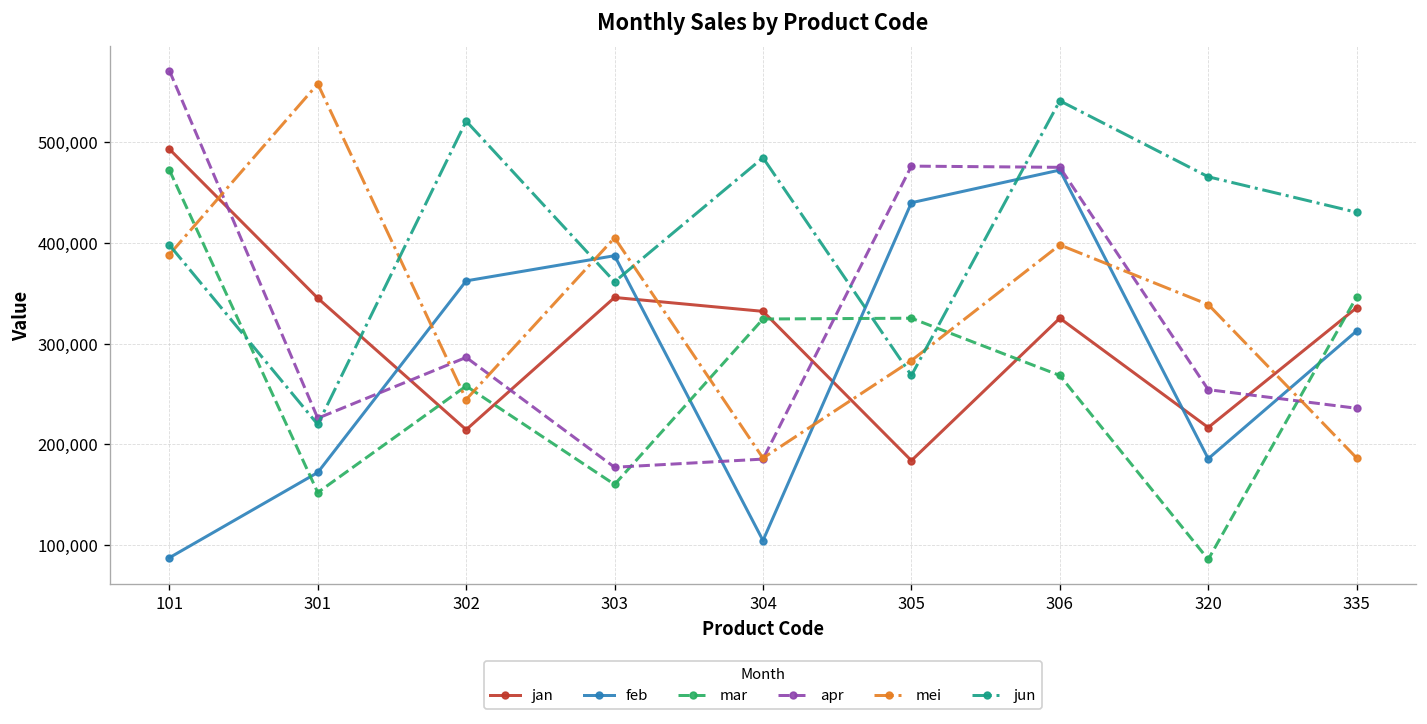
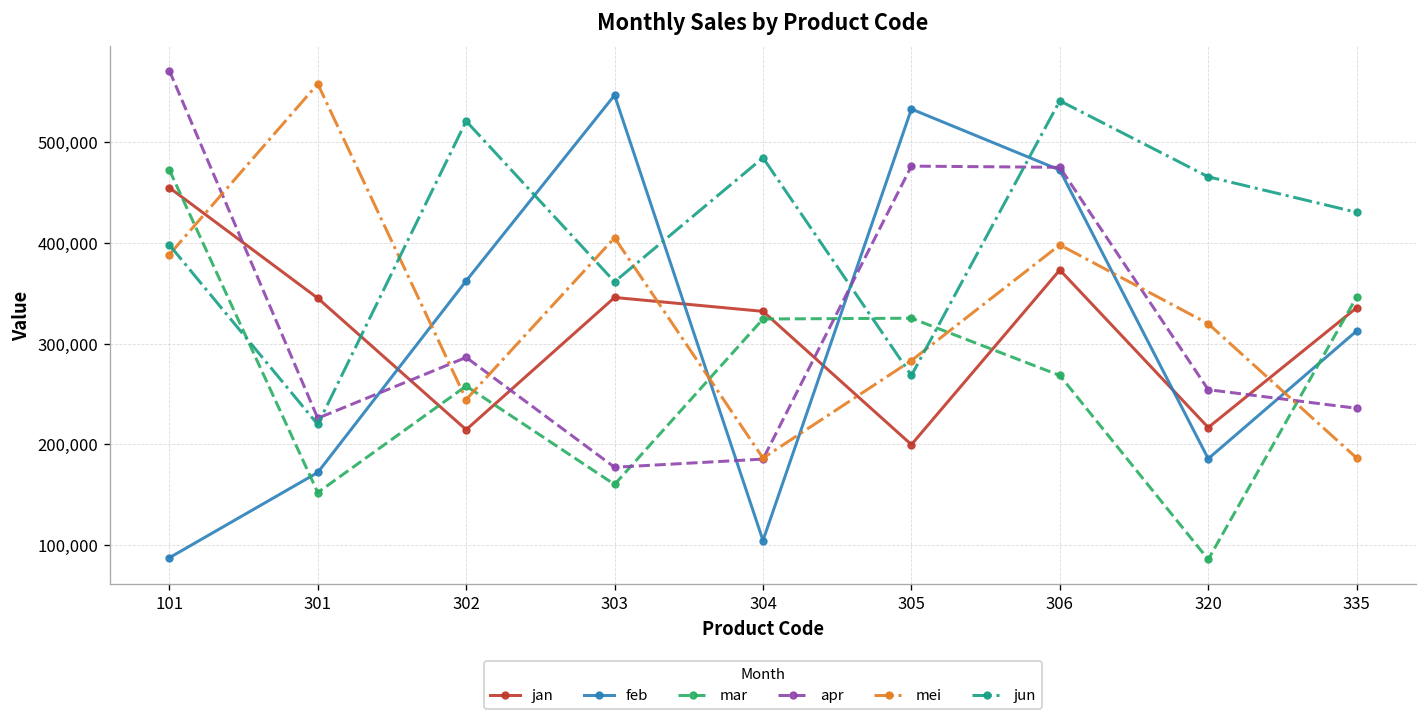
  {
    "jan": {
-     "101": "490,000",
+     "101": "460,000",
      "301": "350,000",
      "302": "210,000",
      "303": "350,000",
      "304": "330,000",
-     "305": "180,000",
-     "306": "330,000",
+     "305": "200,000",
+     "306": "370,000",
      "320": "220,000",
      "335": "340,000"
    },
    "feb": {
      "101": "90,000",
      "301": "170,000",
      "302": "360,000",
-     "303": "390,000",
+     "303": "550,000",
      "304": "100,000",
-     "305": "440,000",
+     "305": "530,000",
      "320": "190,000",
      "335": "310,000"
    },
    "apr": {
      "101": "570,000",
      "301": "230,000",
      "302": "290,000",
      "303": "180,000",
      "305": "480,000",
      "320": "250,000",
      "335": "240,000"
    },
    "mei": {
      "101": "390,000",
      "301": "560,000",
      "302": "240,000",
      "303": "410,000",
      "305": "280,000",
      "306": "400,000",
-     "320": "340,000",
+     "320": "320,000",
      "335": "190,000"
    }
  }
